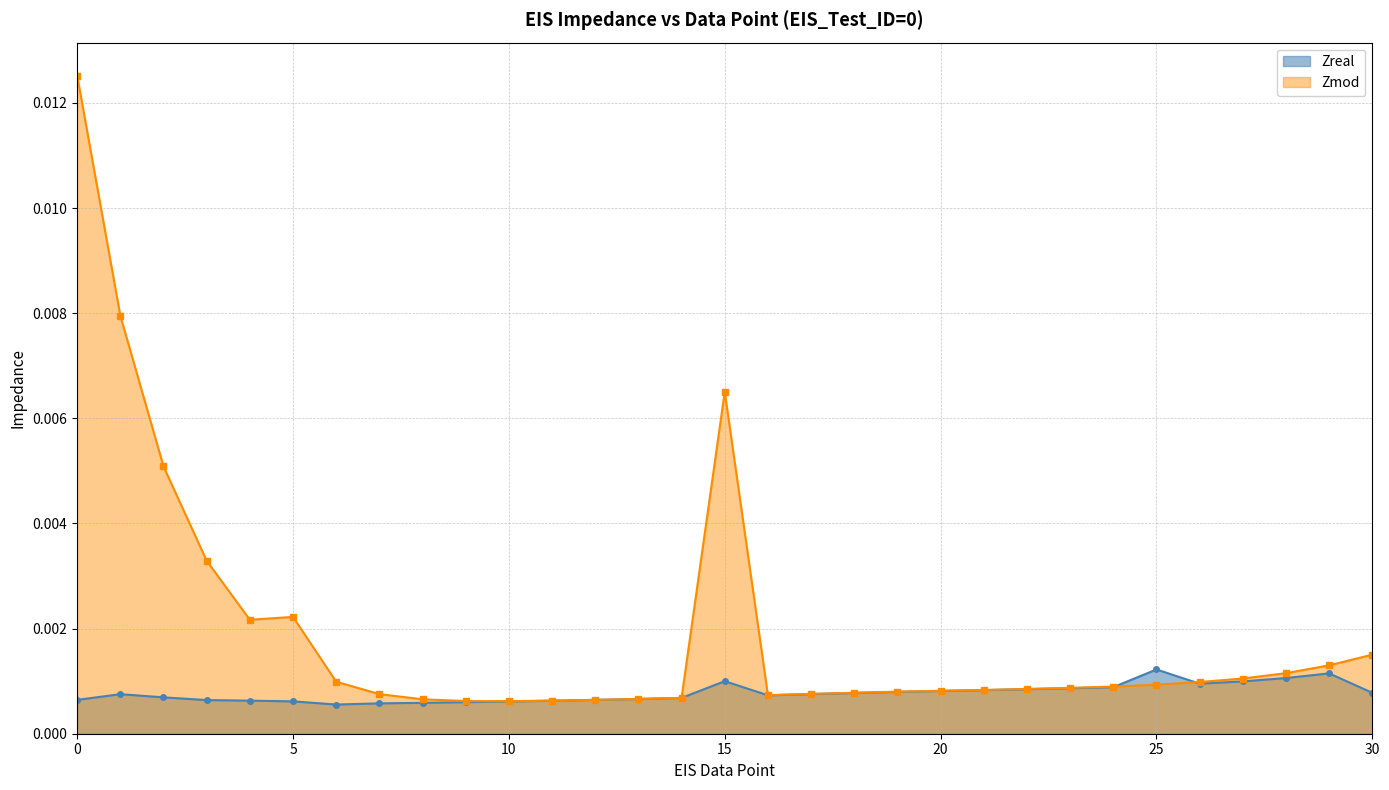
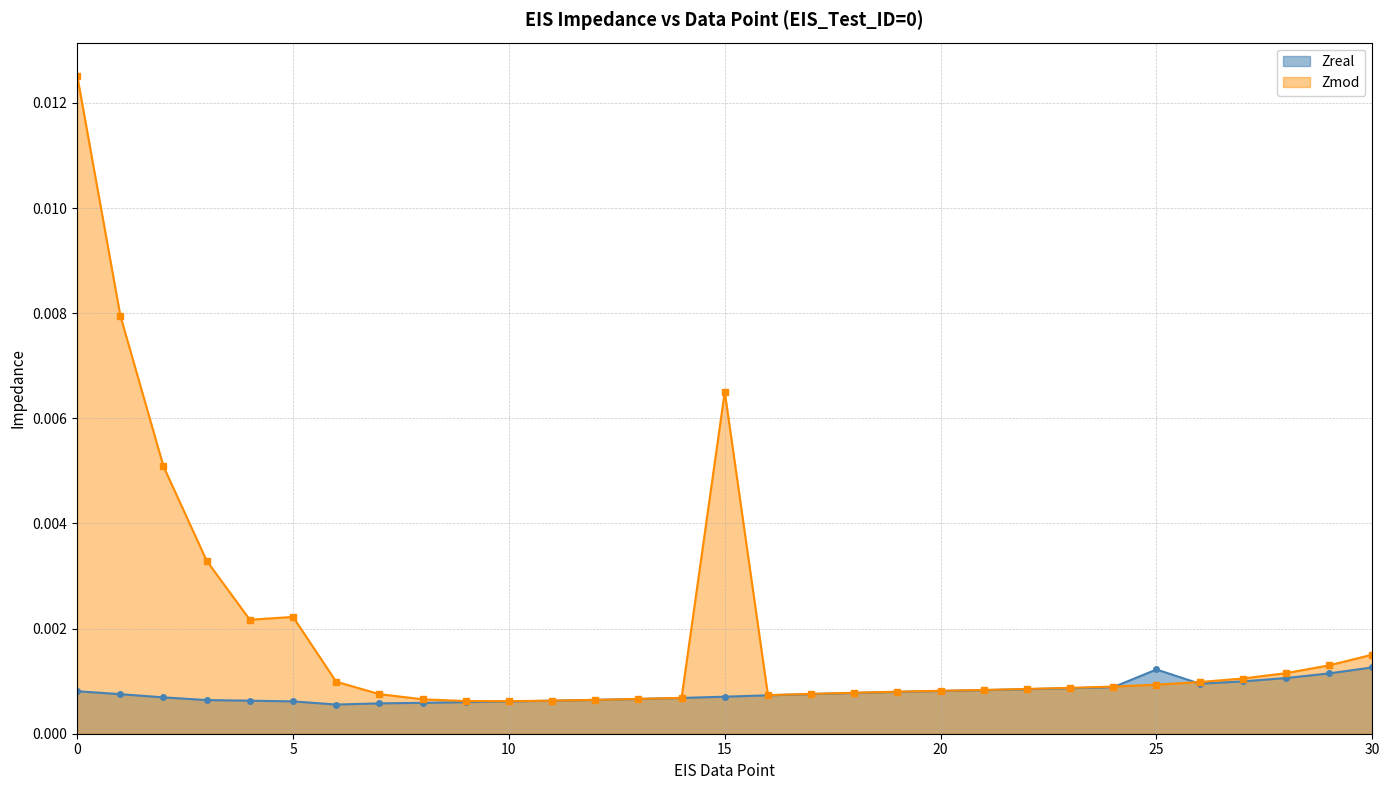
  {
    "Zreal": {
-     "0": 0.0006,
+     "0": 0.0008,
      "5": 0.0006,
-     "15": 0.0010,
+     "15": 0.0007,
      "25": 0.0012,
-     "30": 0.0008
+     "30": 0.0013
    },
    "Zmod": {
      "0": 0.0125,
      "5": 0.0022,
      "15": 0.0065,
      "25": 0.0009,
      "30": 0.0015
    }
  }
